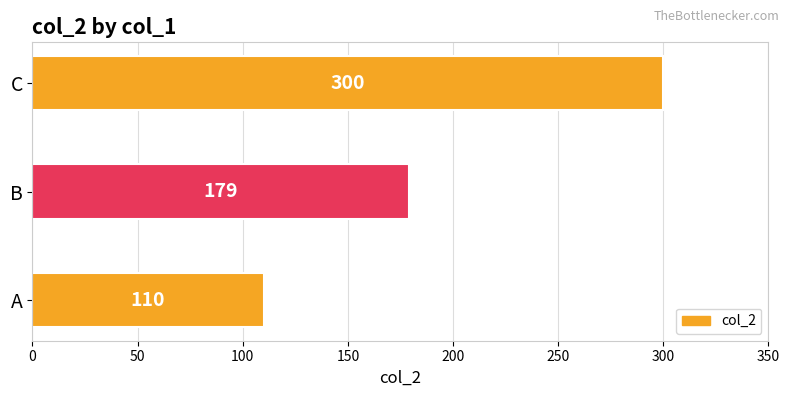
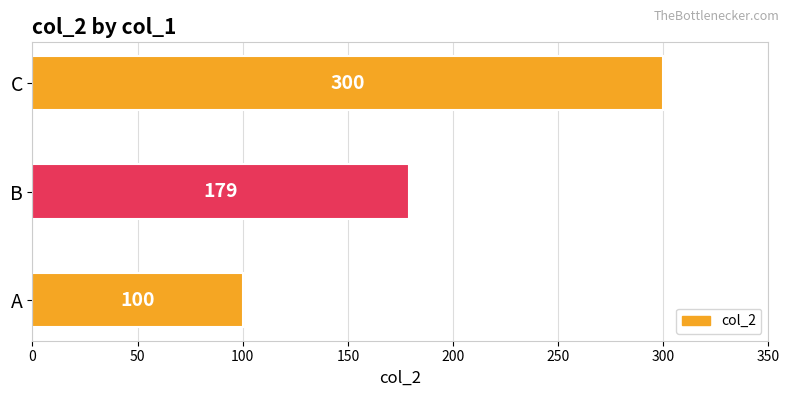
  {
    "C": 300,
    "B": 179,
-   "A": 110
+   "A": 100
  }
